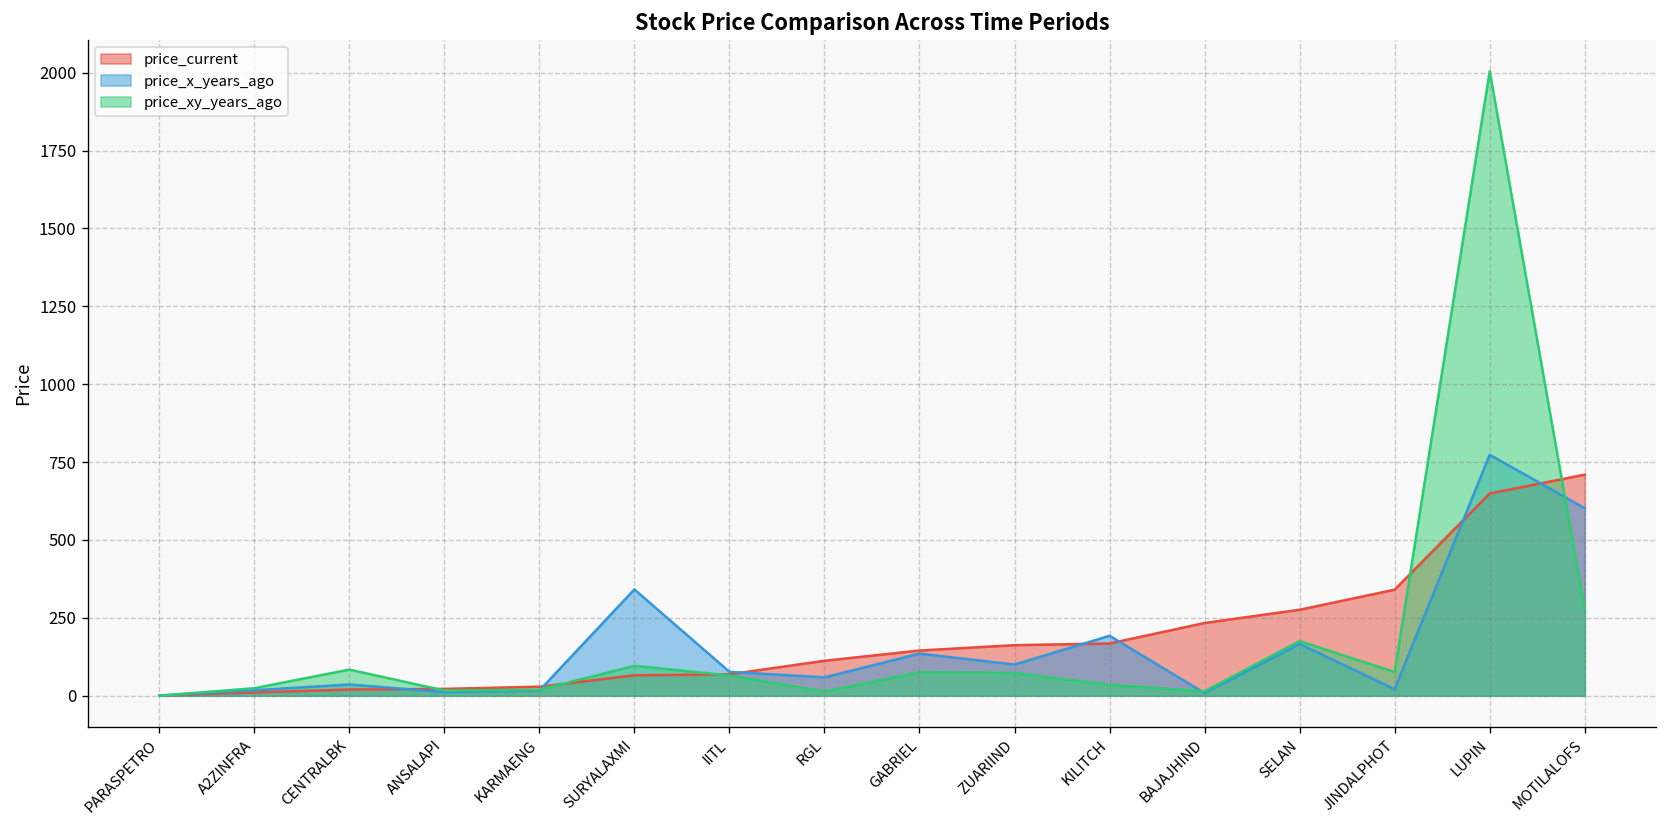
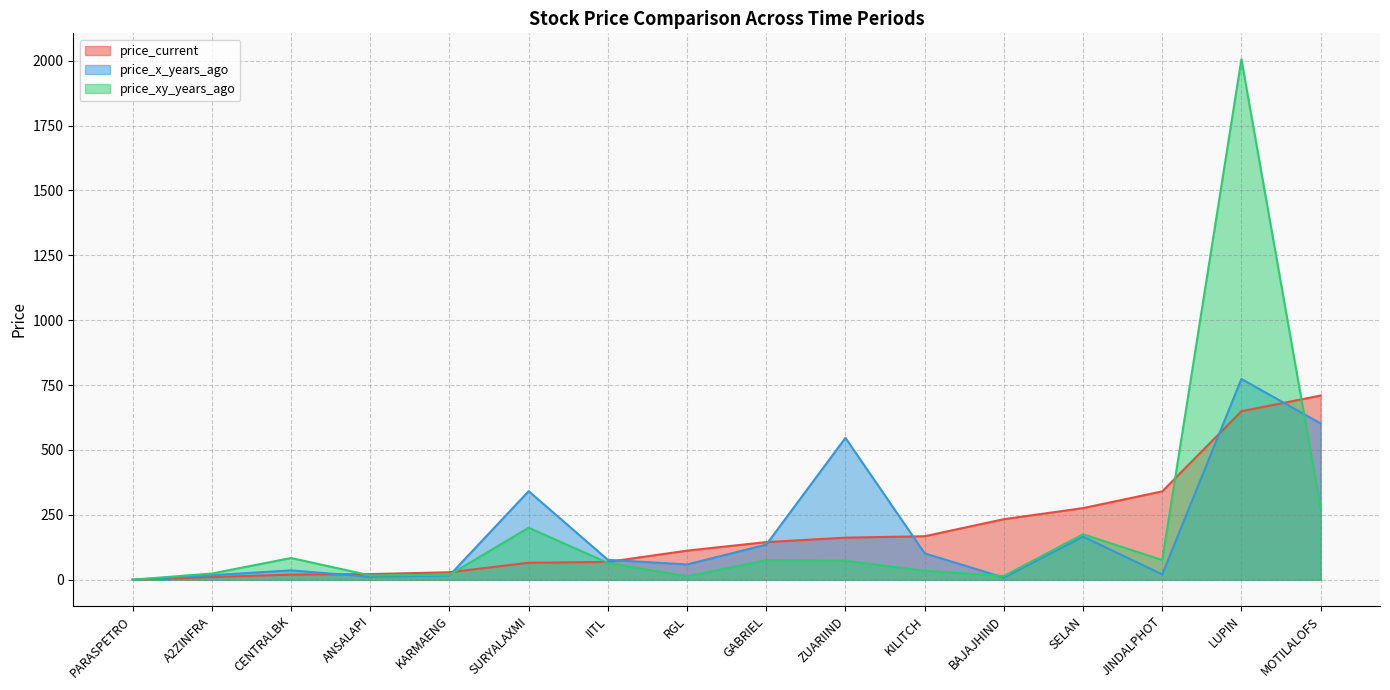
  {
    "price_current": {
      "CENTRALBK": 20,
      "KARMAENG": 30,
      "SURYALAXMI": 70,
      "RGL": 110,
      "GABRIEL": 140,
      "ZUARIIND": 160,
      "KILITCH": 170,
      "BAJAJHIND": 230,
      "SELAN": 280,
      "JINDALPHOT": 340,
      "LUPIN": 650,
      "MOTILALOFS": 710
    },
    "price_x_years_ago": {
      "CENTRALBK": 40,
      "SURYALAXMI": 340,
      "RGL": 60,
      "GABRIEL": 140,
-     "ZUARIIND": 100,
-     "KILITCH": 190,
+     "ZUARIIND": 550,
+     "KILITCH": 100,
      "JINDALPHOT": 20,
      "LUPIN": 770,
      "MOTILALOFS": 600
    },
    "price_xy_years_ago": {
      "CENTRALBK": 80,
-     "SURYALAXMI": 100,
+     "SURYALAXMI": 200,
      "RGL": 10,
      "GABRIEL": 80,
      "ZUARIIND": 70,
      "KILITCH": 30,
      "JINDALPHOT": 80,
      "LUPIN": 2000,
      "MOTILALOFS": 280
    }
  }
